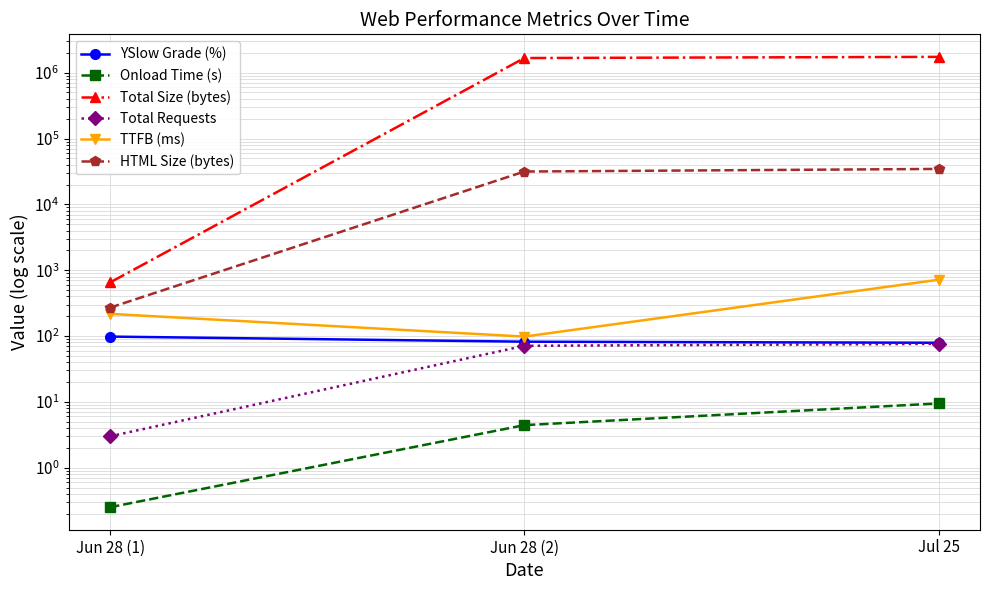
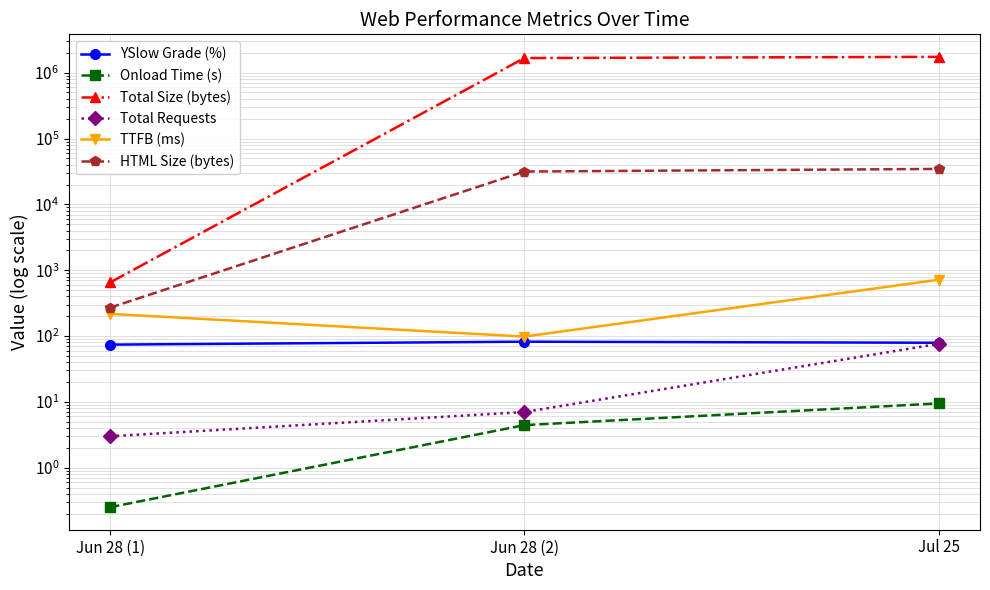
  {
    "YSlow Grade (%)": {
-     "Jun 28 (1)": 100,
+     "Jun 28 (1)": 70,
      "Jun 28 (2)": 80
    },
    "Onload Time (s)": {
      "Jun 28 (1)": 0.25,
      "Jun 28 (2)": 4,
      "Jul 25": 9
    },
    "Total Size (bytes)": {
      "Jun 28 (1)": 700,
      "Jun 28 (2)": 1700000,
      "Jul 25": 1700000
    },
    "Total Requests": {
      "Jun 28 (1)": 3,
-     "Jun 28 (2)": 70
+     "Jun 28 (2)": 7
    },
    "TTFB (ms)": {
      "Jun 28 (1)": 220,
      "Jun 28 (2)": 100,
      "Jul 25": 700
    },
    "HTML Size (bytes)": {
      "Jun 28 (1)": 270,
      "Jun 28 (2)": 30000,
      "Jul 25": 30000
    }
  }
